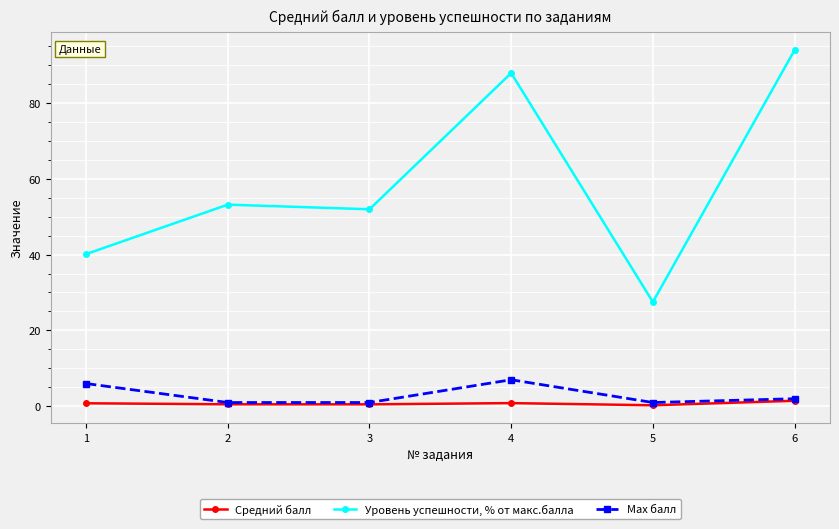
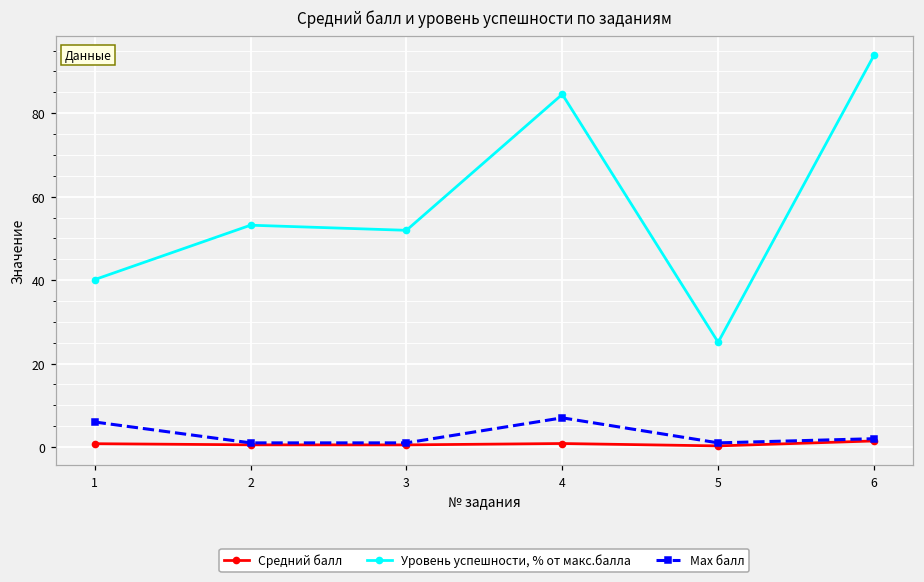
  {
    "Средний балл": {
      "1": 1,
      "4": 1,
      "5": 0
    },
    "Уровень успешности, % от макс.балла": {
      "1": 40,
      "2": 53,
      "3": 52,
-     "4": 88,
-     "5": 27,
+     "4": 85,
+     "5": 25,
      "6": 94
    },
    "Max балл": {
      "1": 6,
      "4": 7,
      "5": 1
    }
  }
